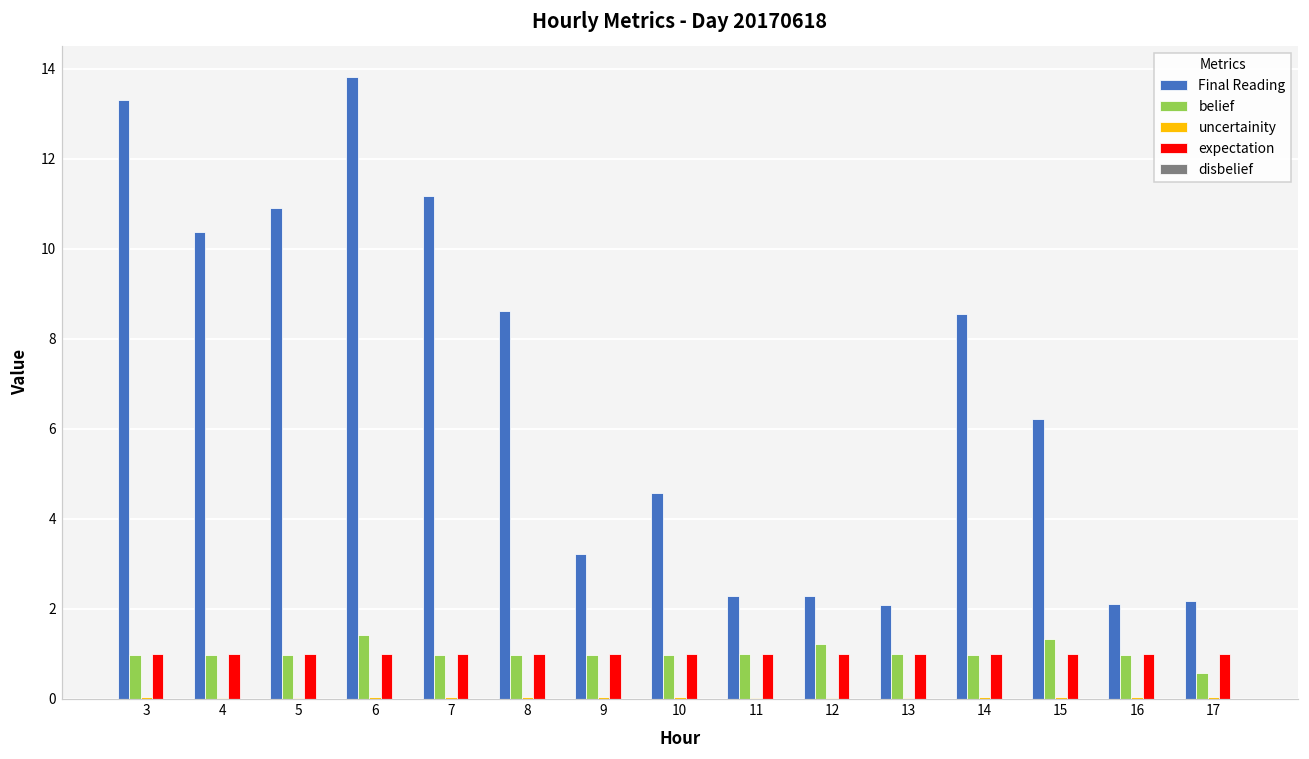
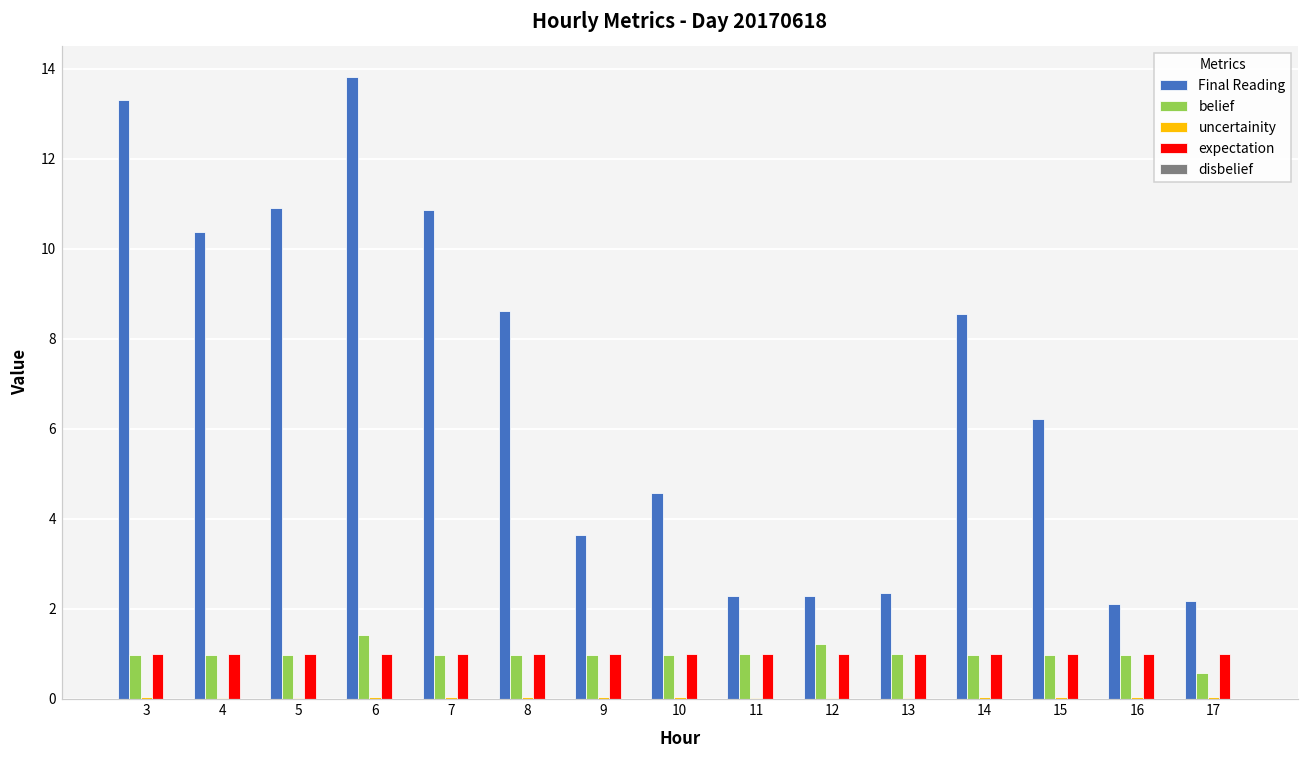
  {
    "Final Reading": {
      "3": 13.3,
      "4": 10.4,
      "5": 10.9,
      "6": 13.8,
-     "7": 11.2,
+     "7": 10.9,
      "8": 8.6,
-     "9": 3.2,
+     "9": 3.6,
      "10": 4.6,
      "11": 2.3,
      "12": 2.3,
-     "13": 2.1,
+     "13": 2.4,
      "14": 8.5,
      "15": 6.2,
      "16": 2.1,
      "17": 2.2
    },
    "belief": {
      "3": 1.0,
      "4": 1.0,
      "5": 1.0,
      "6": 1.4,
      "7": 1.0,
      "8": 1.0,
      "9": 1.0,
      "10": 1.0,
      "11": 1.0,
      "12": 1.2,
      "13": 1.0,
      "14": 1.0,
-     "15": 1.3,
+     "15": 1.0,
      "16": 1.0,
      "17": 0.6
    },
    "expectation": {
      "3": 1.0,
      "4": 1.0,
      "5": 1.0,
      "6": 1.0,
      "7": 1.0,
      "8": 1.0,
      "9": 1.0,
      "10": 1.0,
      "11": 1.0,
      "12": 1.0,
      "13": 1.0,
      "14": 1.0,
      "15": 1.0,
      "16": 1.0,
      "17": 1.0
    },
    "disbelief": {
      "3": 0.0,
      "4": 0.0,
      "5": 0.0,
      "6": 0.0,
      "7": 0.0,
      "8": 0.0,
      "9": 0.0,
      "10": 0.0,
      "11": 0.0,
      "12": 0.0,
      "13": 0.0,
      "14": 0.0,
      "15": 0.0,
      "16": 0.0,
      "17": 0.0
    }
  }
